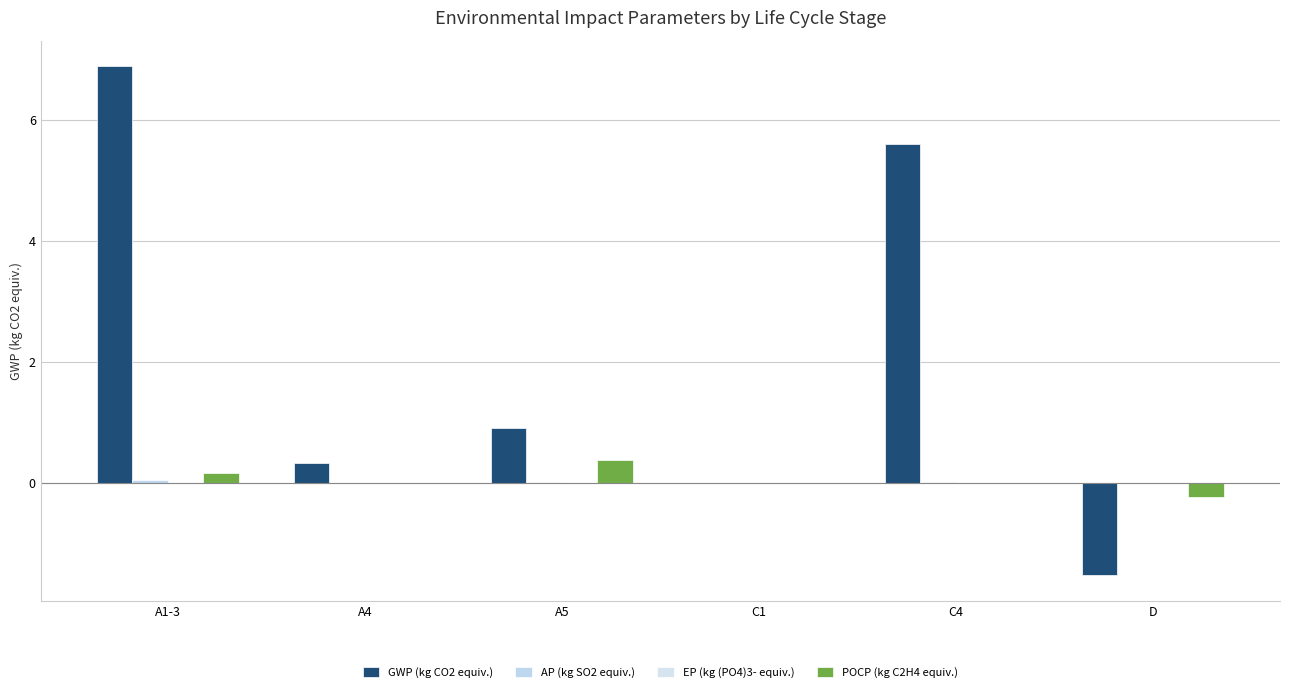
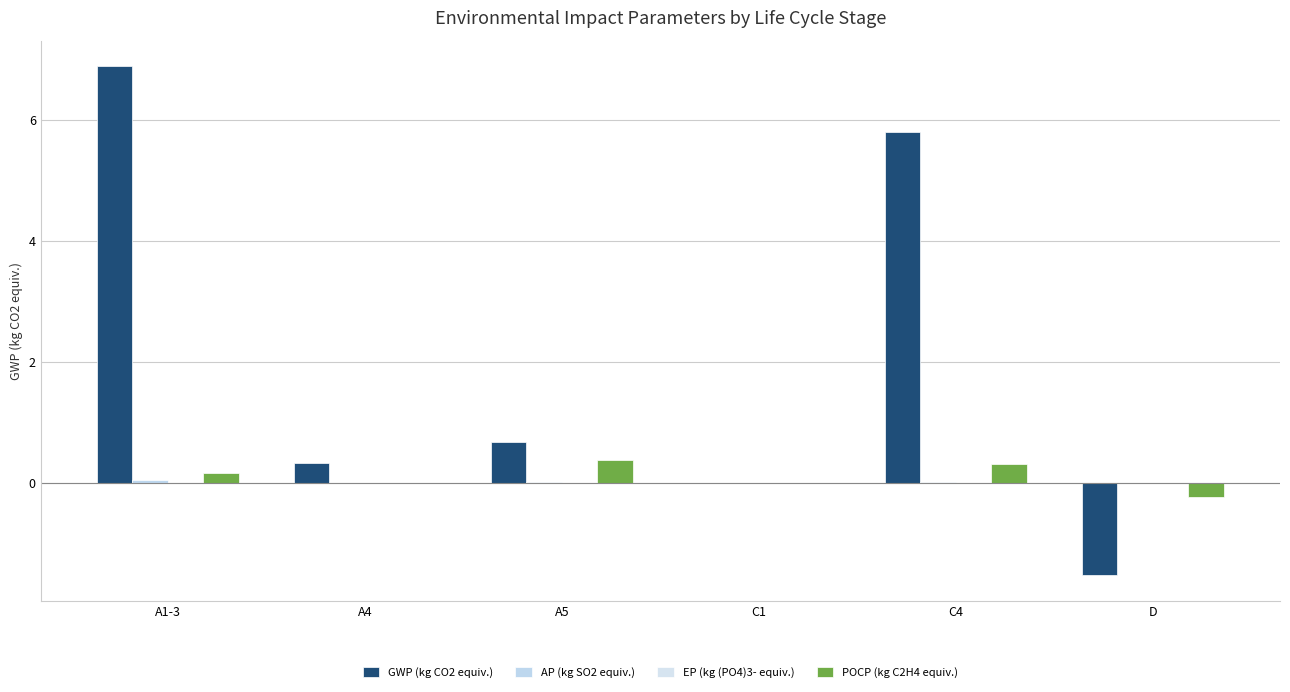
  {
    "GWP (kg CO2 equiv.)": {
      "A1-3": 6.9,
      "A4": 0.3,
-     "A5": 0.9,
+     "A5": 0.7,
      "C1": 0.0,
-     "C4": 5.6,
+     "C4": 5.8,
      "D": -1.5
    },
    "POCP (kg C2H4 equiv.)": {
      "A1-3": 0.2,
      "A5": 0.4,
      "C1": 0.0,
-     "C4": 0.0,
+     "C4": 0.3,
      "D": -0.2
    }
  }
